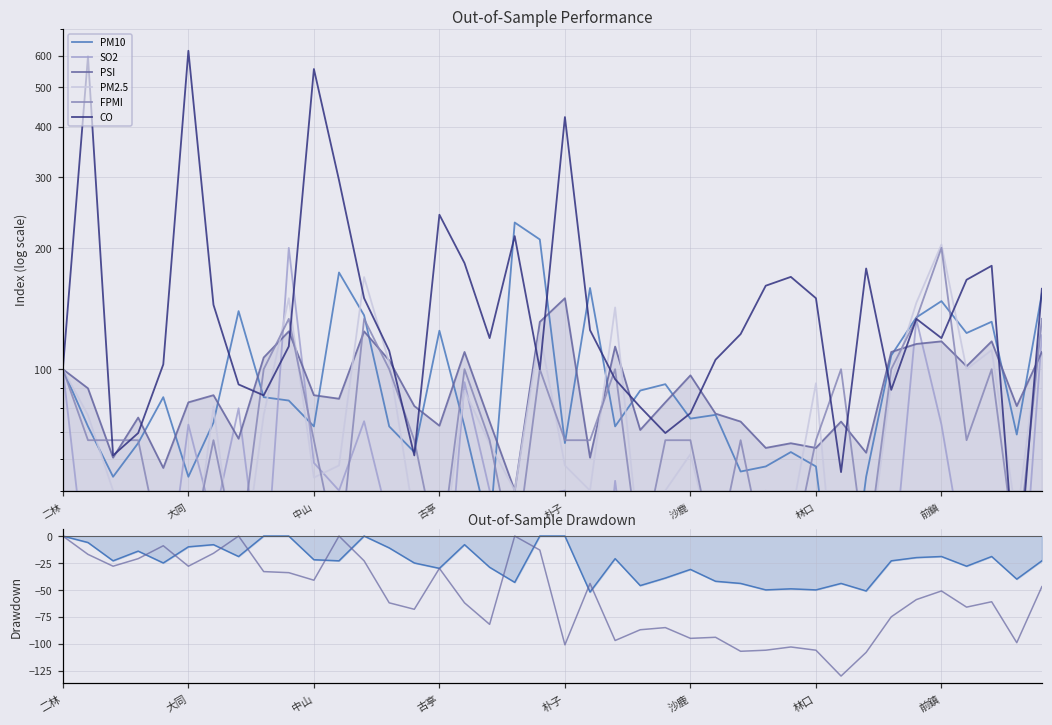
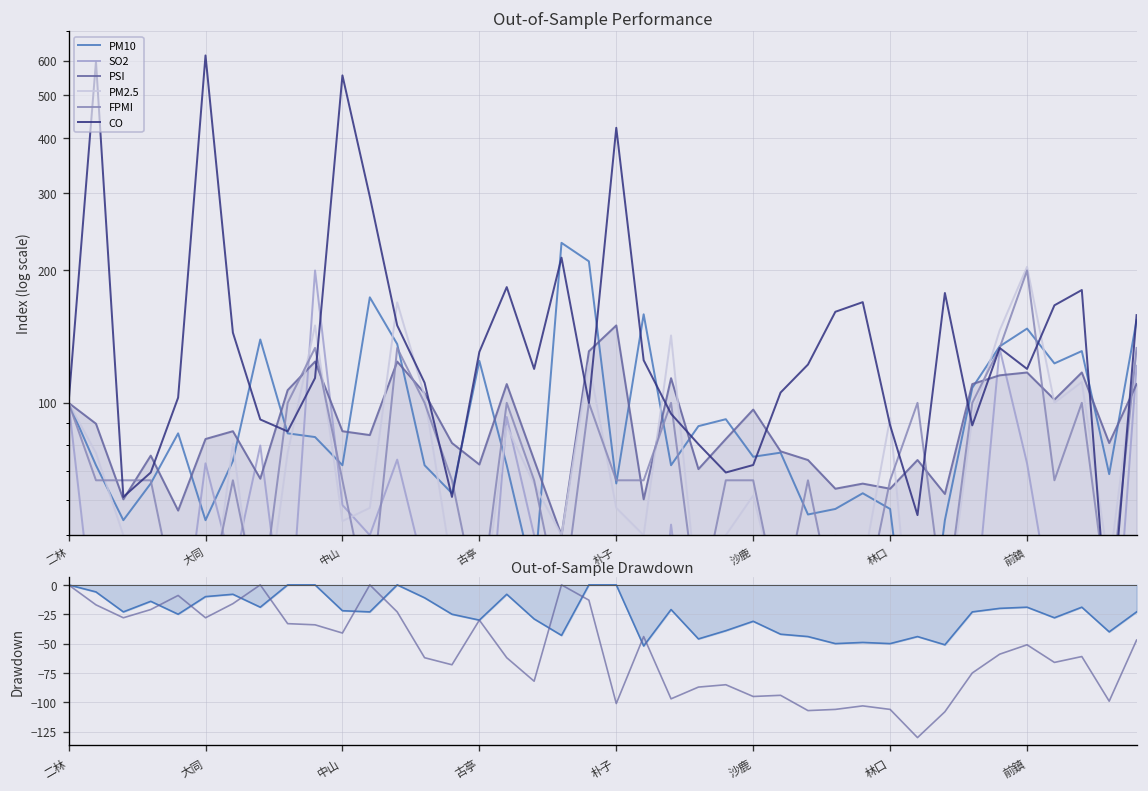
  {
    "Out-of-Sample Performance": {
      "CO": {
        "大同": 620,
        "中山": 560,
-       "古亭": 240,
+       "古亭": 131,
        "朴子": 420,
-       "沙鹿": 78,
-       "林口": 150,
+       "沙鹿": 72,
+       "林口": 89,
        "前鎮": 119
      }
    }
  }
